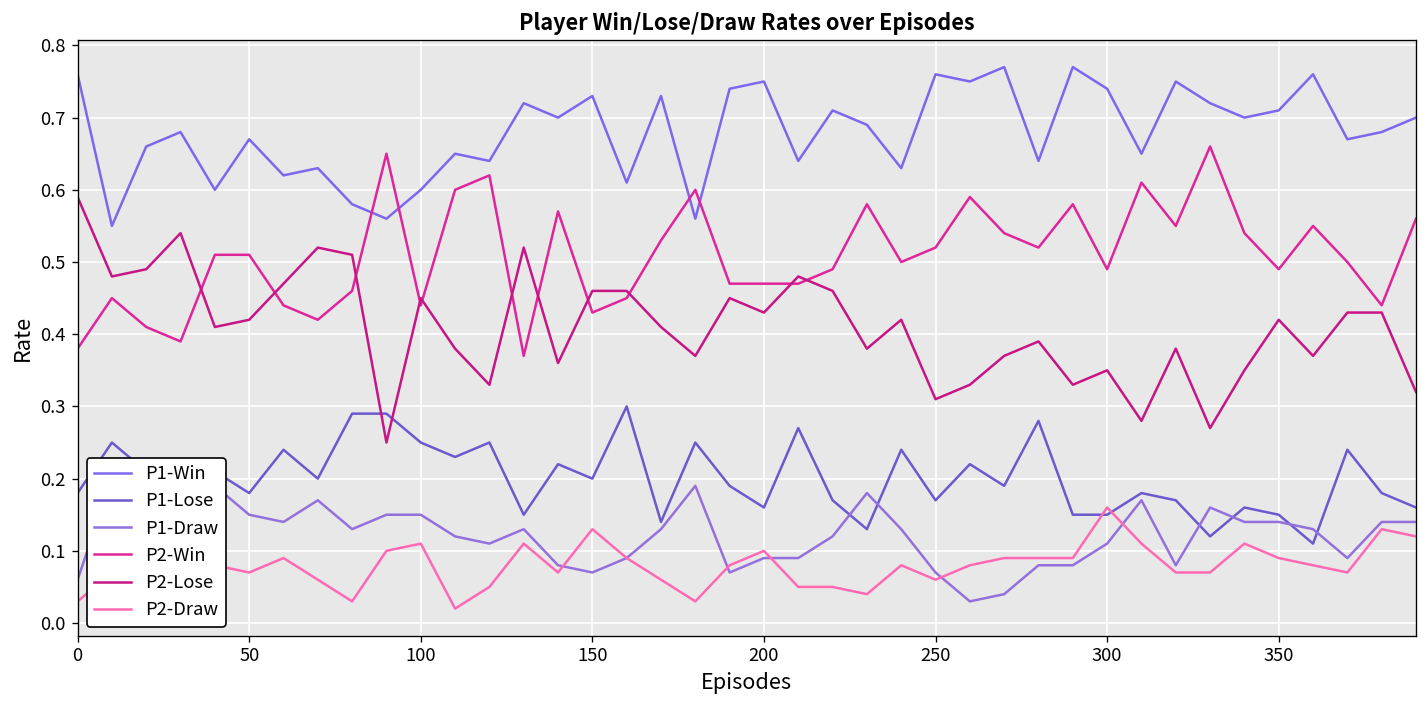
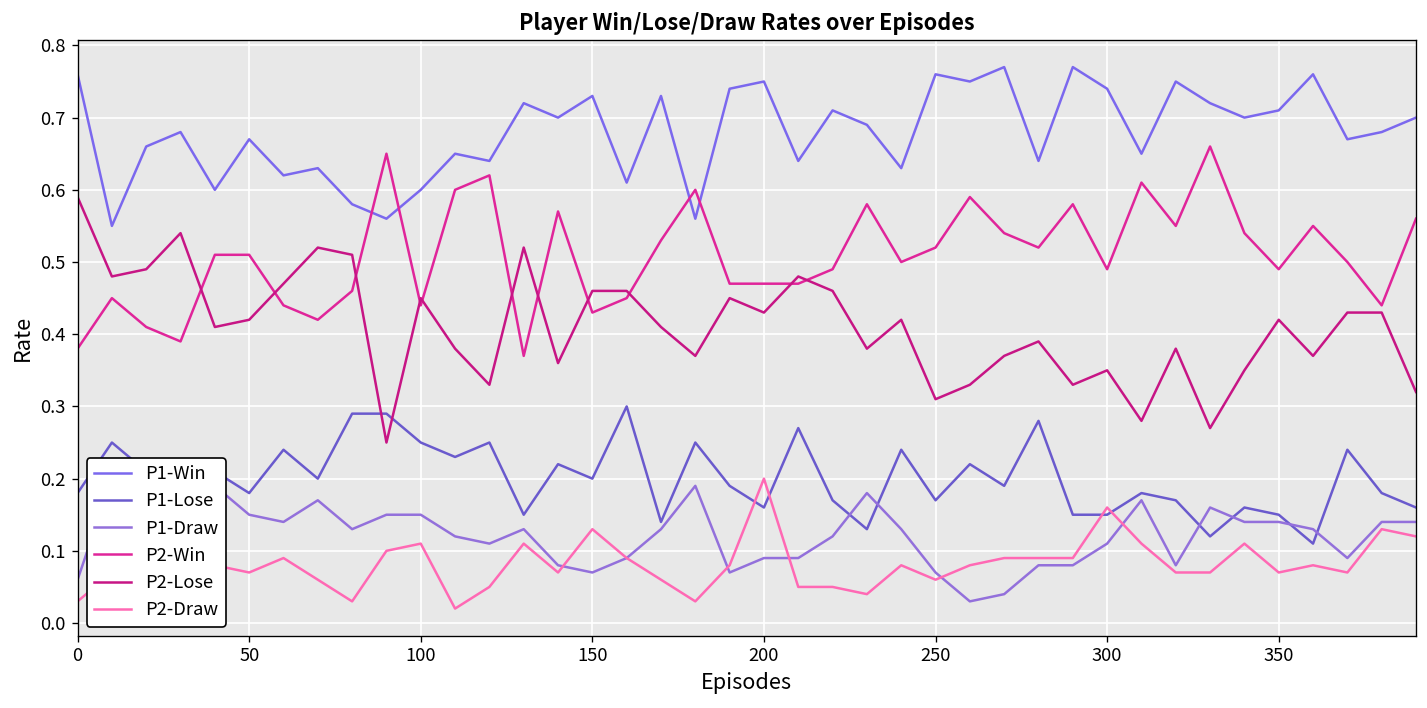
  {
    "P2-Draw": {
      "0": 0.03,
      "50": 0.07,
      "100": 0.11,
      "150": 0.13,
-     "200": 0.1,
+     "200": 0.2,
      "250": 0.06,
      "300": 0.16,
-     "350": 0.09
+     "350": 0.07
    }
  }
